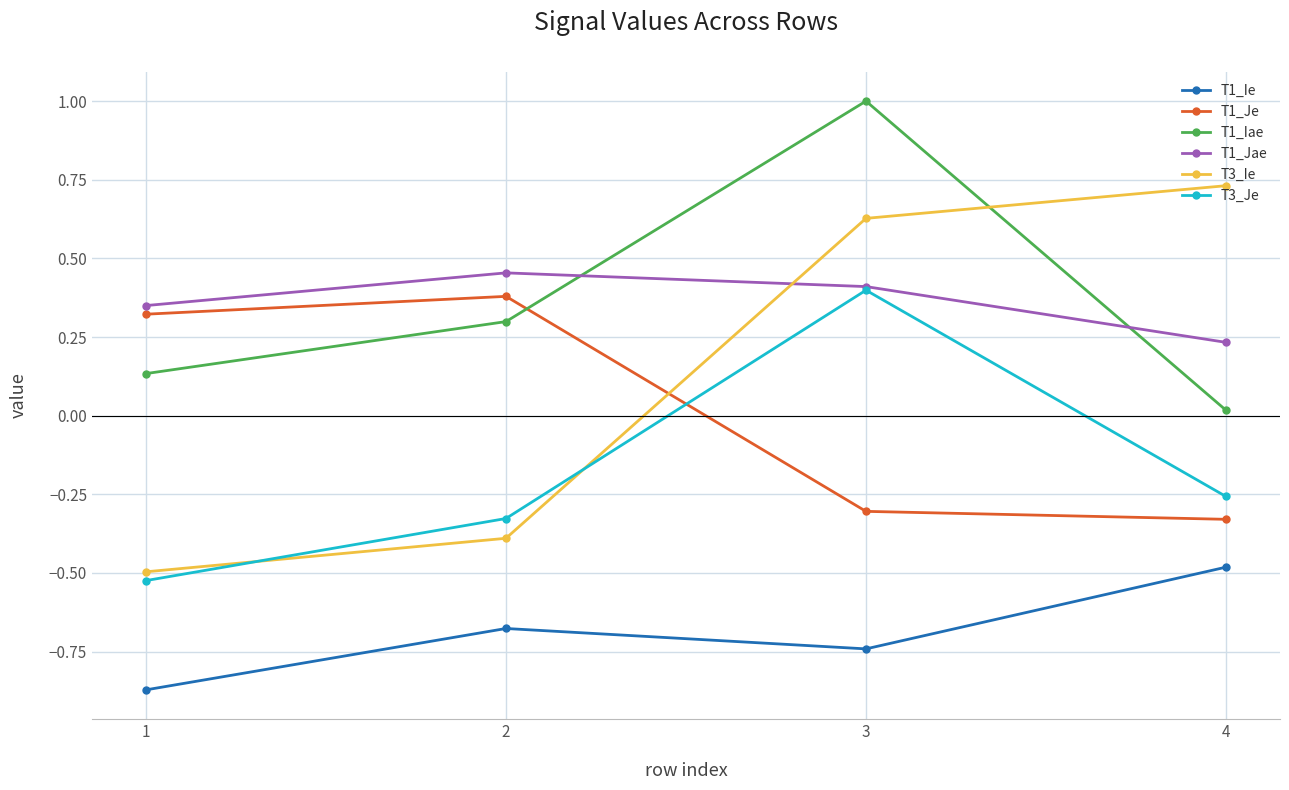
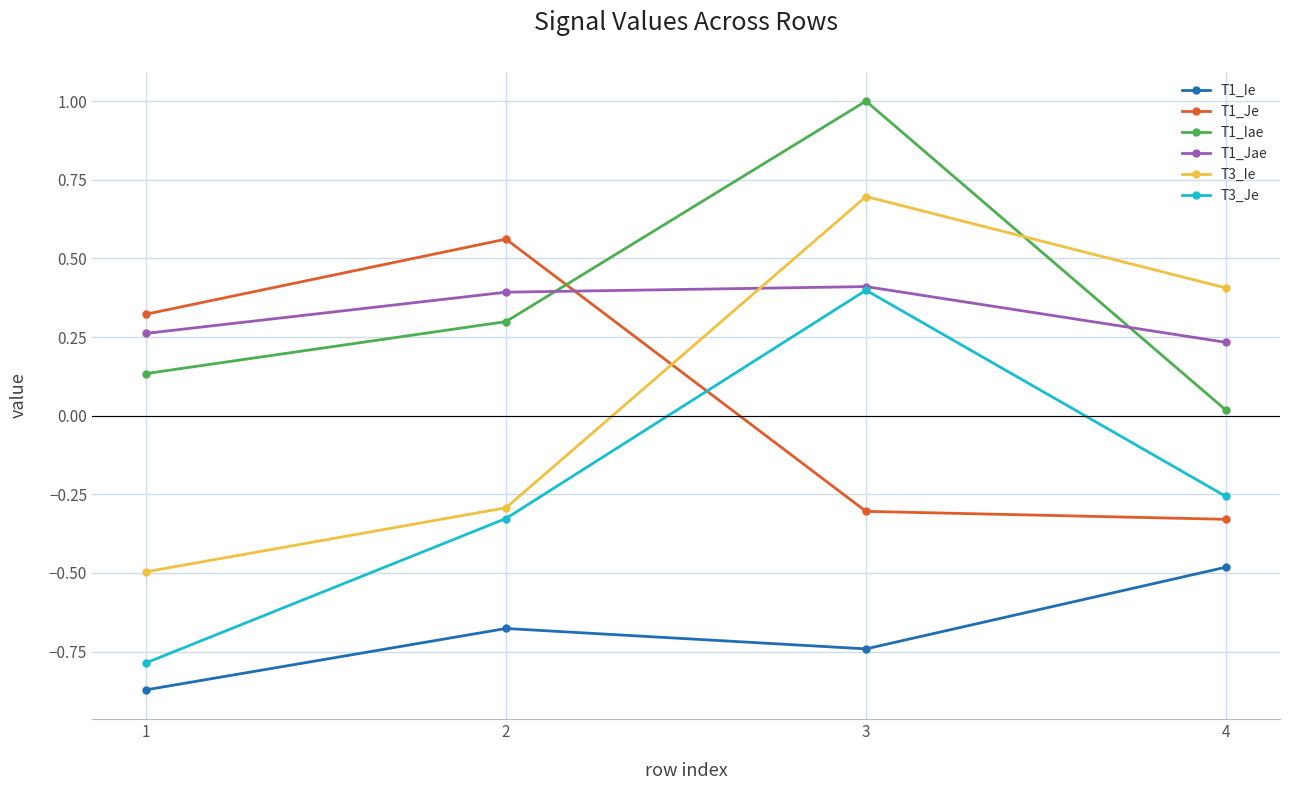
  {
    "T1_Ie": {
      "1": -0.87,
      "2": -0.68,
      "3": -0.74,
      "4": -0.48
    },
    "T1_Je": {
      "1": 0.32,
-     "2": 0.38,
+     "2": 0.56,
      "3": -0.30,
      "4": -0.33
    },
    "T1_Iae": {
      "1": 0.13,
      "2": 0.30,
      "3": 1.00,
      "4": 0.02
    },
    "T1_Jae": {
-     "1": 0.35,
-     "2": 0.45,
+     "1": 0.26,
+     "2": 0.39,
      "3": 0.41,
      "4": 0.23
    },
    "T3_Ie": {
      "1": -0.50,
-     "2": -0.39,
-     "3": 0.63,
-     "4": 0.73
+     "2": -0.29,
+     "3": 0.70,
+     "4": 0.41
    },
    "T3_Je": {
-     "1": -0.52,
+     "1": -0.79,
      "2": -0.33,
      "3": 0.40,
      "4": -0.26
    }
  }
